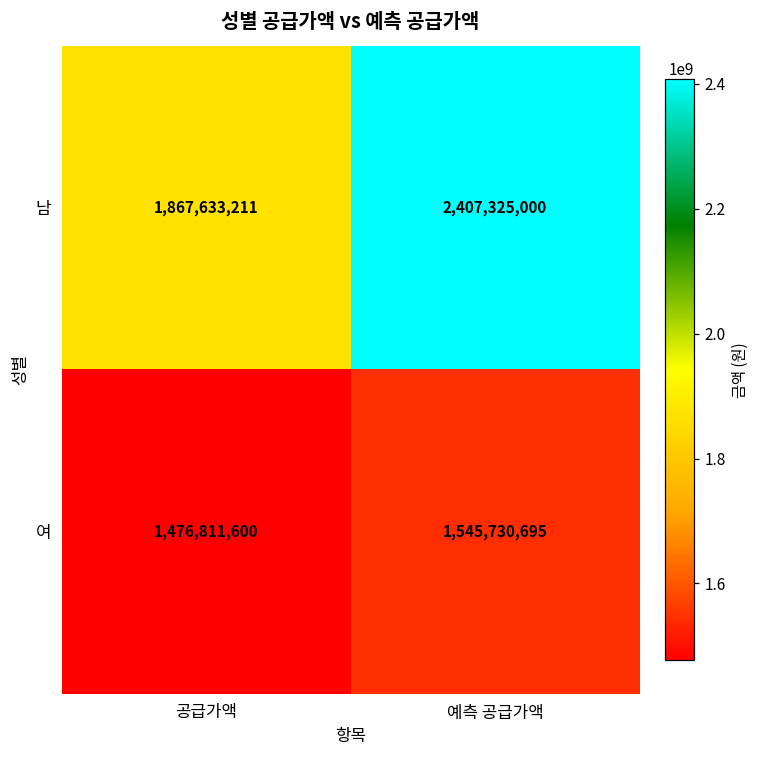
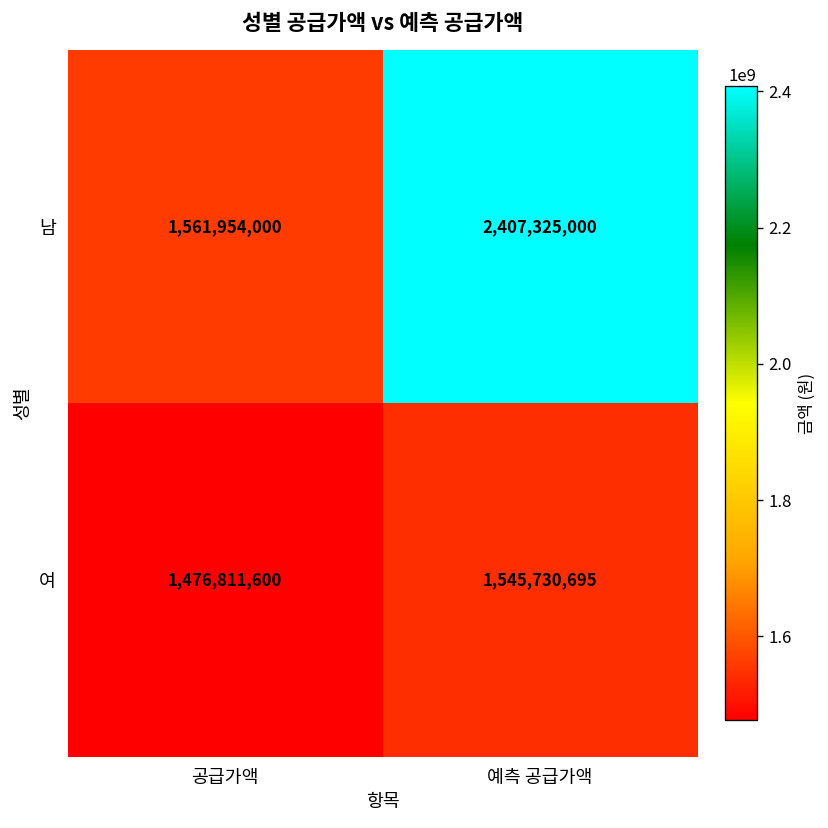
  {
    "남": {
-     "공급가액": "1,867,633,211",
+     "공급가액": "1,561,954,000",
      "예측 공급가액": "2,407,325,000"
    },
    "여": {
      "공급가액": "1,476,811,600",
      "예측 공급가액": "1,545,730,695"
    }
  }
